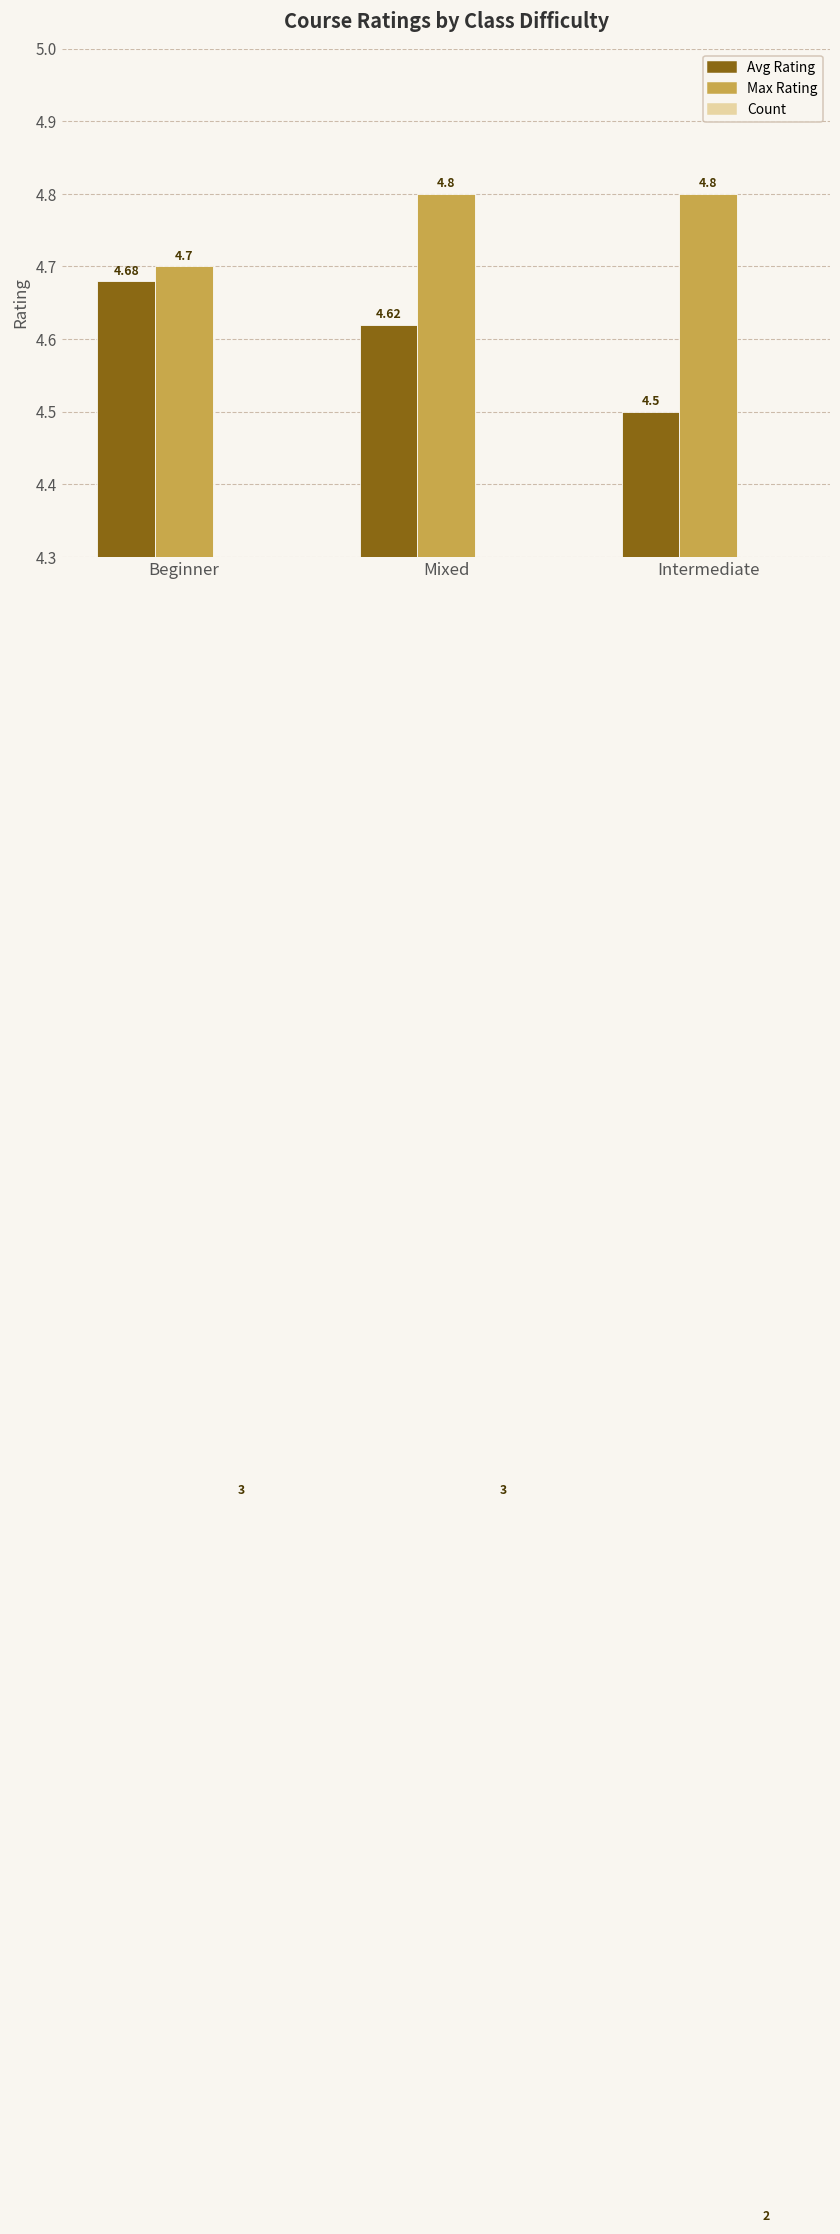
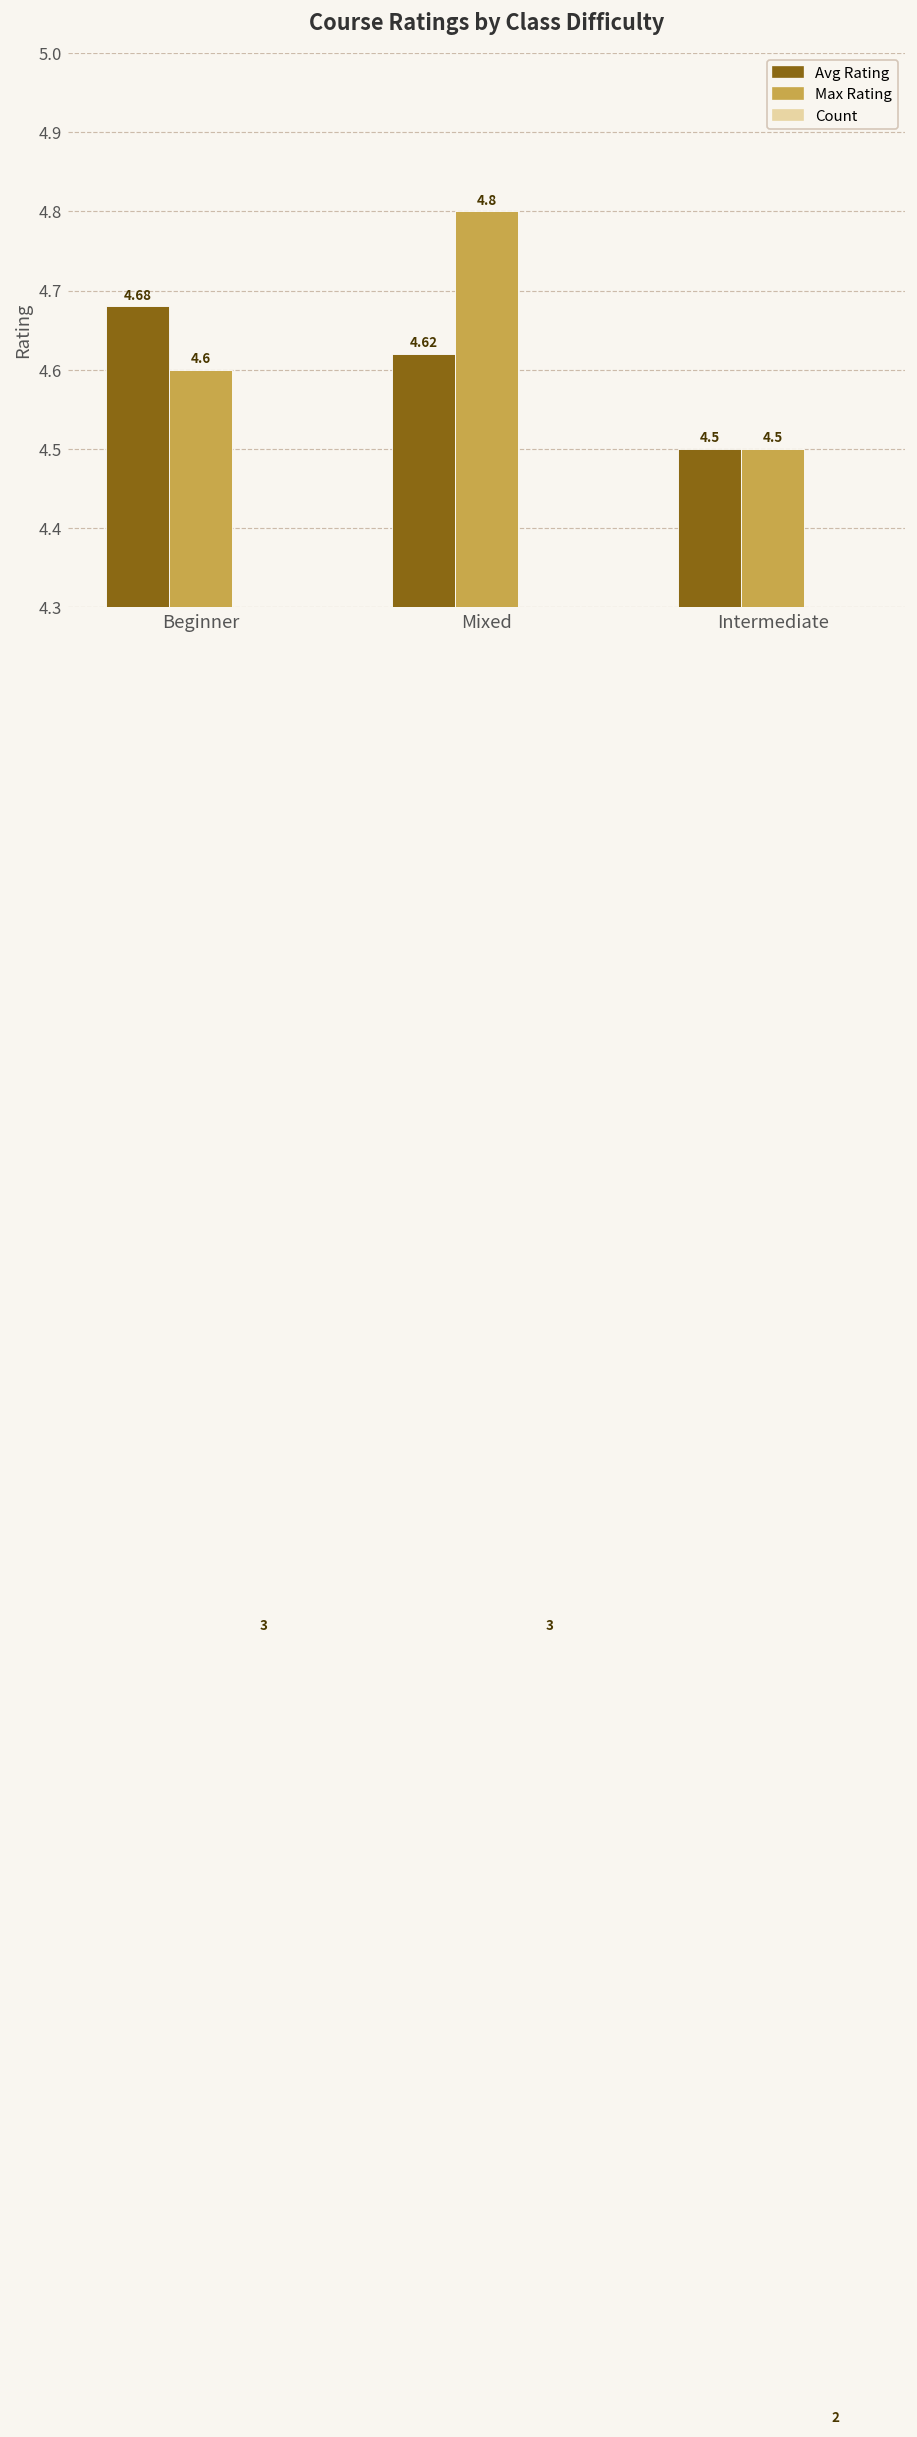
  {
    "Avg Rating": {
      "Beginner": 4.68,
      "Mixed": 4.62,
      "Intermediate": 4.5
    },
    "Max Rating": {
-     "Beginner": 4.7,
+     "Beginner": 4.6,
      "Mixed": 4.8,
-     "Intermediate": 4.8
+     "Intermediate": 4.5
    }
  }
